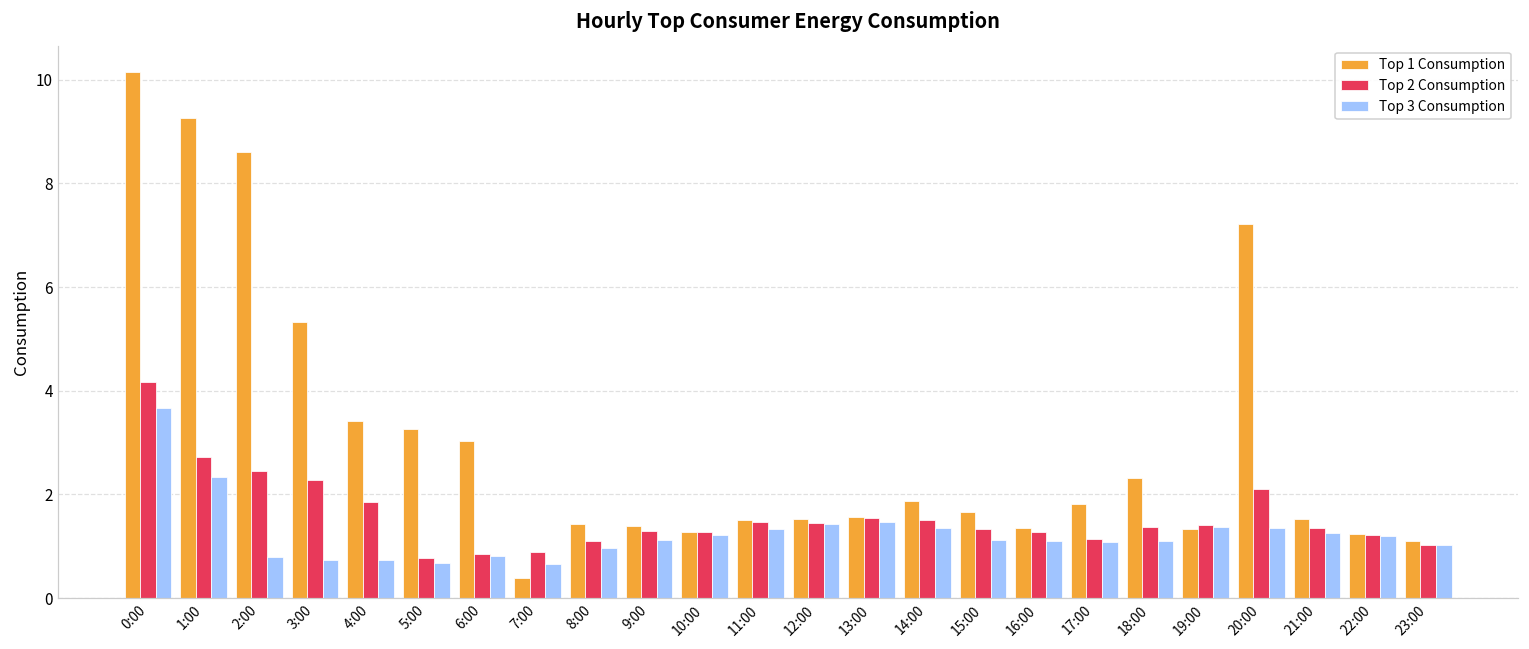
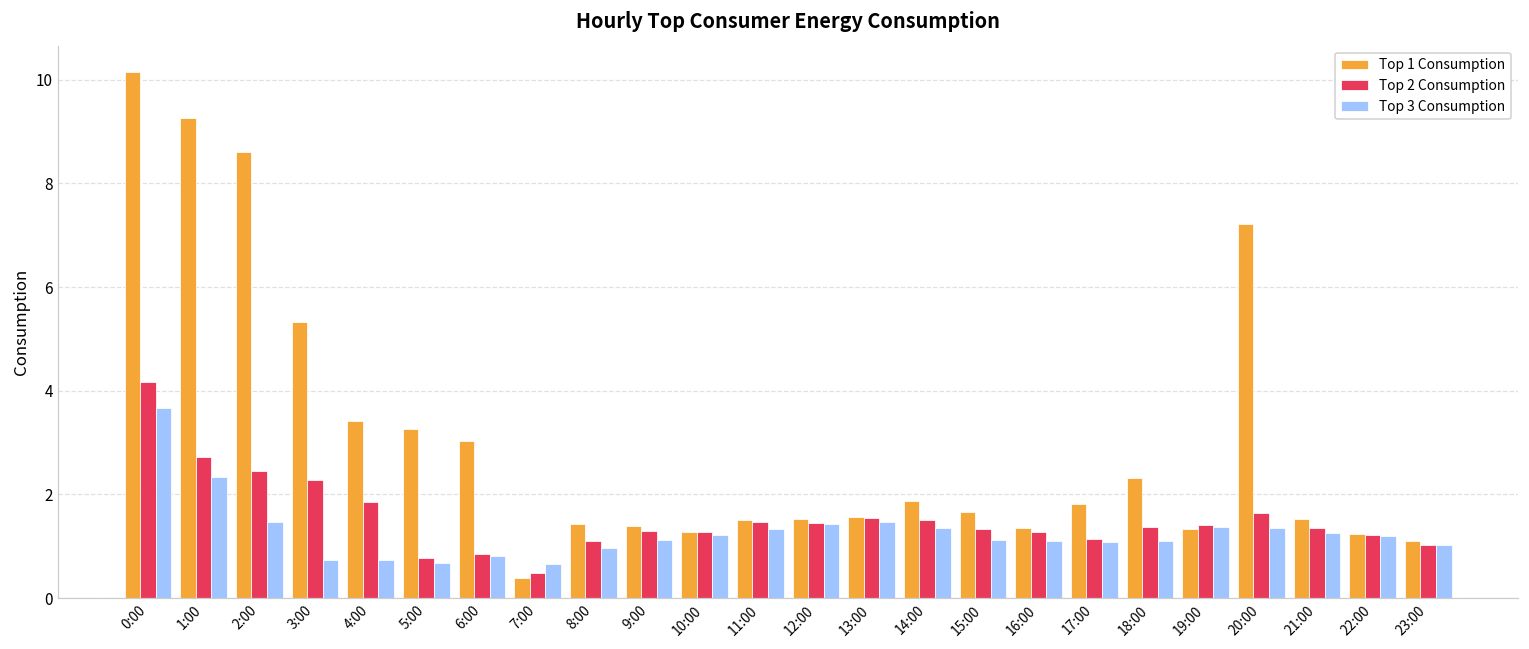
  {
    "Top 1 Consumption": {
      "0:00": 10.1,
      "1:00": 9.3,
      "2:00": 8.6,
      "3:00": 5.3,
      "4:00": 3.4,
      "5:00": 3.3,
      "6:00": 3.0,
      "7:00": 0.4,
      "8:00": 1.4,
      "9:00": 1.4,
      "10:00": 1.3,
      "11:00": 1.5,
      "12:00": 1.5,
      "13:00": 1.6,
      "14:00": 1.9,
      "15:00": 1.7,
      "16:00": 1.4,
      "17:00": 1.8,
      "18:00": 2.3,
      "19:00": 1.3,
      "20:00": 7.2,
      "21:00": 1.5,
      "22:00": 1.2,
      "23:00": 1.1
    },
    "Top 2 Consumption": {
      "0:00": 4.2,
      "1:00": 2.7,
      "2:00": 2.5,
      "3:00": 2.3,
      "4:00": 1.9,
      "5:00": 0.8,
      "6:00": 0.9,
-     "7:00": 0.9,
+     "7:00": 0.5,
      "8:00": 1.1,
      "9:00": 1.3,
      "10:00": 1.3,
      "11:00": 1.5,
      "12:00": 1.4,
      "13:00": 1.5,
      "14:00": 1.5,
      "15:00": 1.3,
      "16:00": 1.3,
      "17:00": 1.1,
      "18:00": 1.4,
      "19:00": 1.4,
-     "20:00": 2.1,
+     "20:00": 1.6,
      "21:00": 1.3,
      "22:00": 1.2,
      "23:00": 1.0
    },
    "Top 3 Consumption": {
      "0:00": 3.7,
      "1:00": 2.3,
-     "2:00": 0.8,
+     "2:00": 1.5,
      "3:00": 0.7,
      "4:00": 0.7,
      "5:00": 0.7,
      "6:00": 0.8,
      "7:00": 0.7,
      "8:00": 1.0,
      "9:00": 1.1,
      "10:00": 1.2,
      "11:00": 1.3,
      "12:00": 1.4,
      "13:00": 1.5,
      "14:00": 1.4,
      "15:00": 1.1,
      "16:00": 1.1,
      "17:00": 1.1,
      "18:00": 1.1,
      "19:00": 1.4,
      "20:00": 1.4,
      "21:00": 1.3,
      "22:00": 1.2,
      "23:00": 1.0
    }
  }
